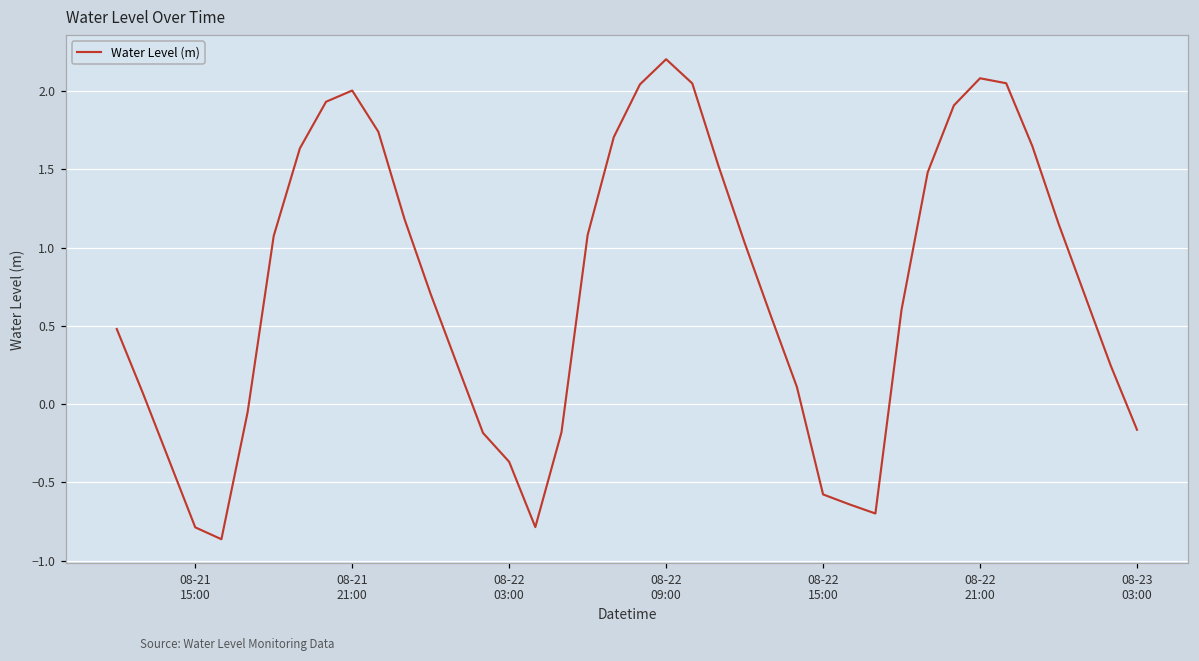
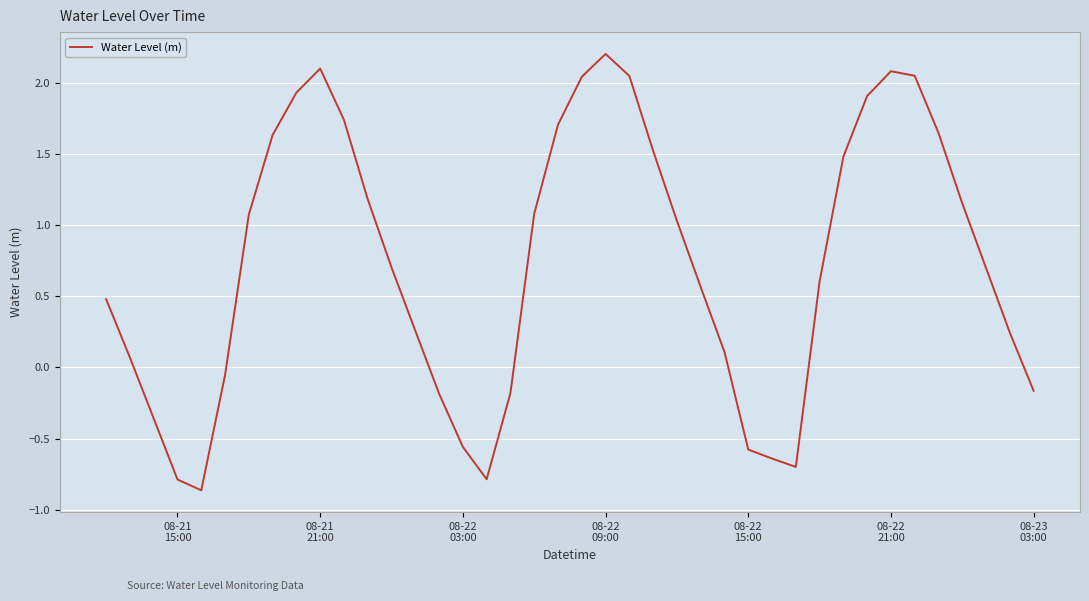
  {
    "08-21 15:00": -0.79,
-   "08-21 21:00": 2.00,
-   "08-22 03:00": -0.37,
+   "08-21 21:00": 2.10,
+   "08-22 03:00": -0.56,
    "08-22 09:00": 2.20,
    "08-22 15:00": -0.58,
    "08-22 21:00": 2.08,
    "08-23 03:00": -0.16
  }
